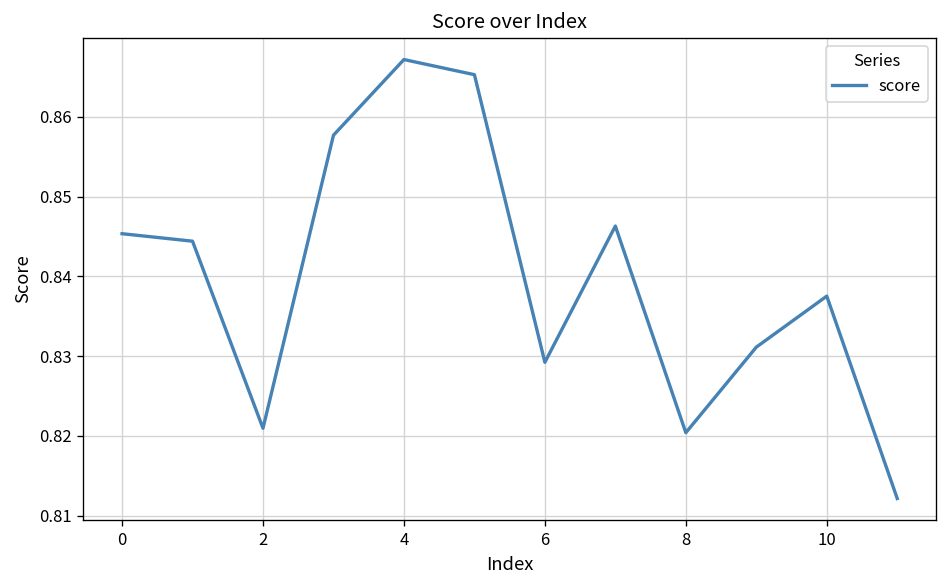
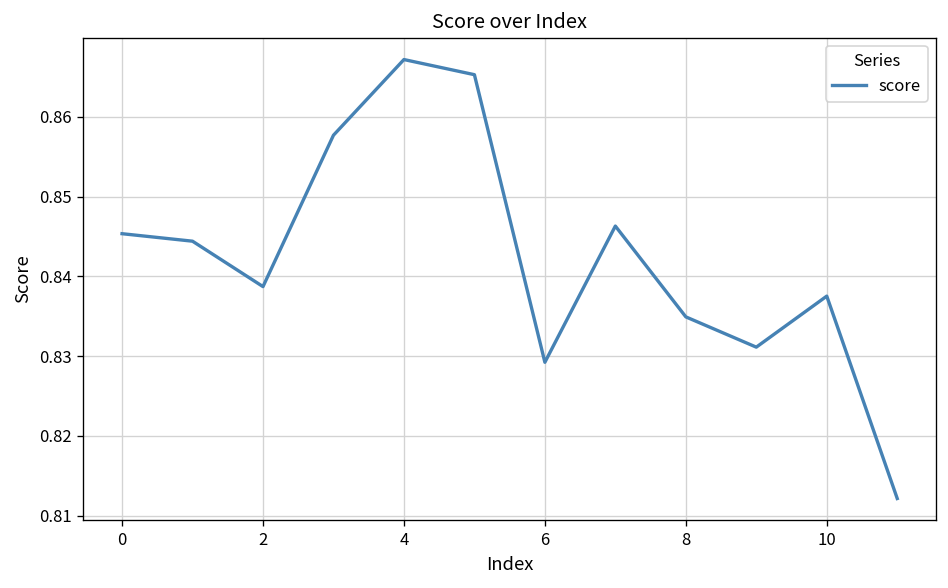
  {
    "0": 0.845,
-   "2": 0.821,
+   "2": 0.839,
    "4": 0.867,
    "6": 0.829,
-   "8": 0.820,
+   "8": 0.835,
    "10": 0.838
  }
